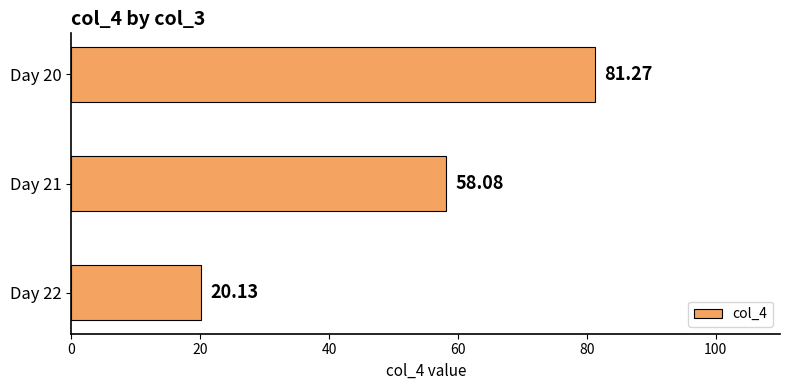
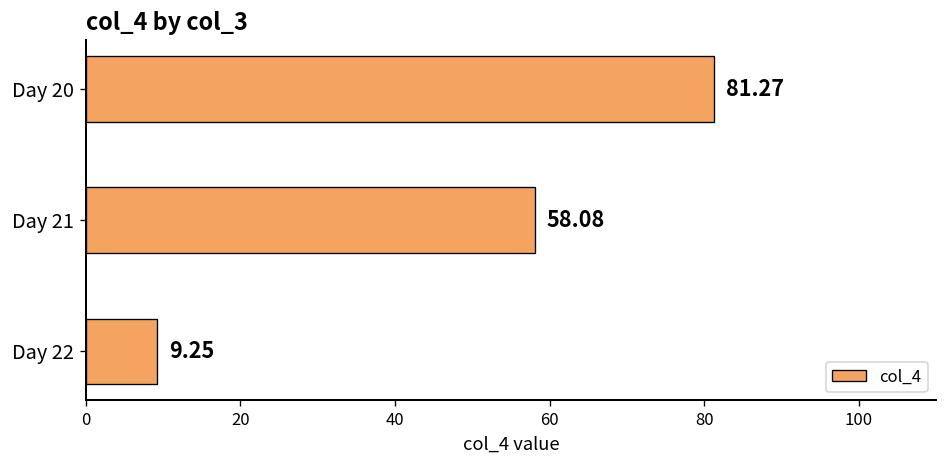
  {
    "Day 20": 81.27,
    "Day 21": 58.08,
-   "Day 22": 20.13
+   "Day 22": 9.25
  }
